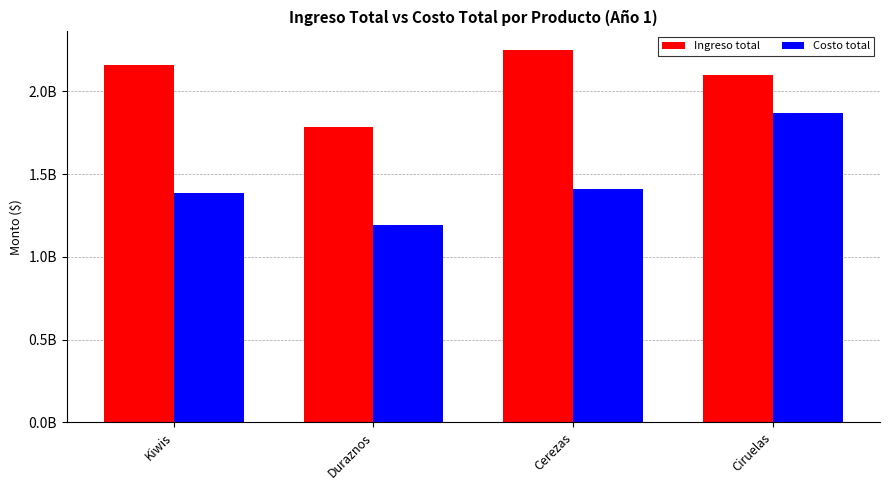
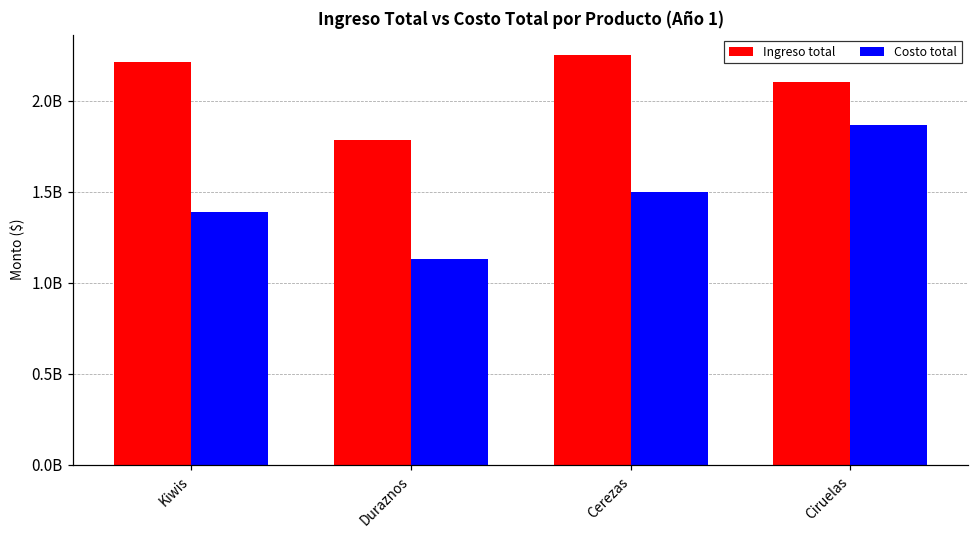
  {
    "Ingreso total": {
-     "Kiwis": 2160000000,
+     "Kiwis": 2210000000,
      "Duraznos": 1790000000,
      "Cerezas": 2250000000,
      "Ciruelas": 2100000000
    },
    "Costo total": {
      "Kiwis": 1390000000,
-     "Duraznos": 1190000000,
-     "Cerezas": 1410000000,
+     "Duraznos": 1130000000,
+     "Cerezas": 1500000000,
      "Ciruelas": 1870000000
    }
  }
